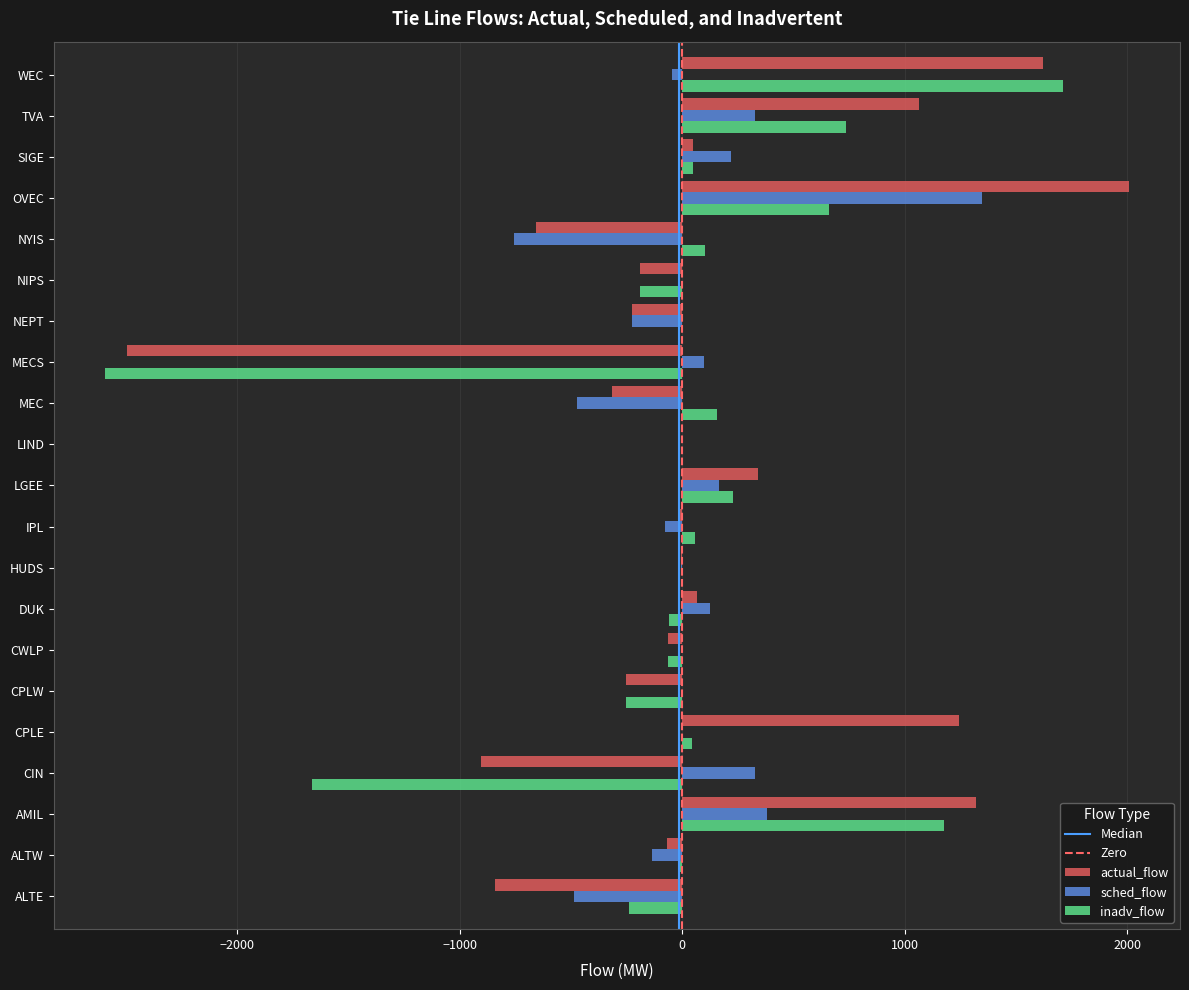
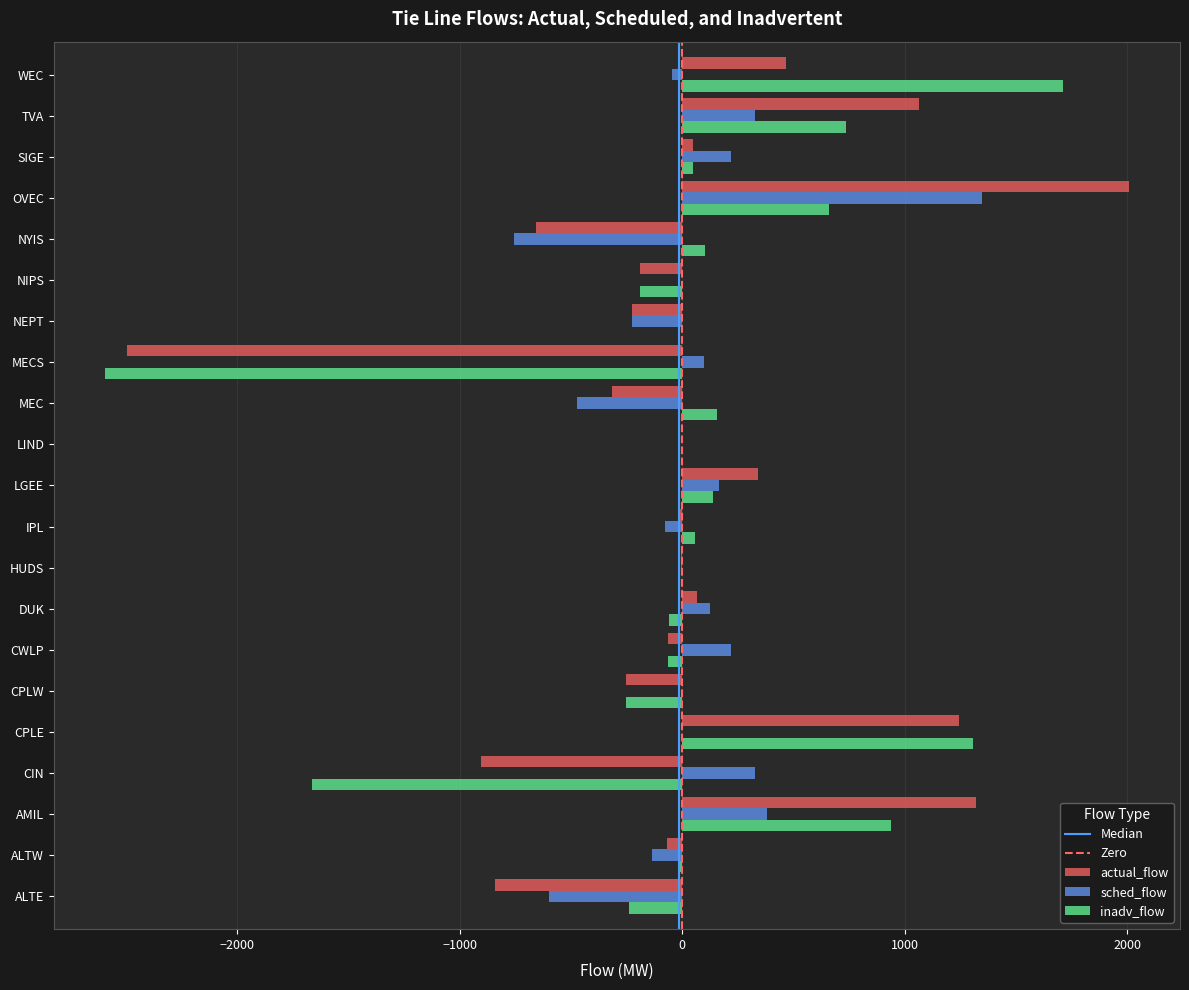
  {
    "actual_flow": {
-     "WEC": 1620,
+     "WEC": 470,
      "TVA": 1060,
      "SIGE": 50,
      "OVEC": 2010,
      "NYIS": -660,
      "NIPS": -190,
      "NEPT": -230,
      "MECS": -2490,
      "MEC": -320,
      "LGEE": 340,
      "IPL": -20,
      "DUK": 70,
      "CWLP": -60,
      "CPLW": -250,
      "CPLE": 1240,
      "CIN": -900,
      "AMIL": 1320,
      "ALTW": -70,
      "ALTE": -840
    },
    "sched_flow": {
      "WEC": -50,
      "TVA": 330,
      "SIGE": 220,
      "OVEC": 1350,
      "NYIS": -760,
      "NIPS": 0,
      "NEPT": -230,
      "MECS": 100,
      "MEC": -470,
      "LGEE": 170,
      "IPL": -80,
      "DUK": 120,
-     "CWLP": 0,
+     "CWLP": 220,
      "CPLW": 0,
      "CPLE": 0,
      "CIN": 330,
      "AMIL": 380,
      "ALTW": -130,
-     "ALTE": -480
+     "ALTE": -600
    },
    "inadv_flow": {
      "WEC": 1710,
      "TVA": 740,
      "SIGE": 50,
      "OVEC": 660,
      "NYIS": 100,
      "NIPS": -190,
      "NEPT": 0,
      "MECS": -2590,
      "MEC": 160,
      "LIND": 0,
-     "LGEE": 230,
+     "LGEE": 140,
      "IPL": 60,
      "HUDS": 0,
      "DUK": -60,
      "CWLP": -60,
      "CPLW": -250,
-     "CPLE": 50,
+     "CPLE": 1310,
      "CIN": -1660,
-     "AMIL": 1180,
+     "AMIL": 940,
      "ALTW": -20,
      "ALTE": -240
    }
  }
